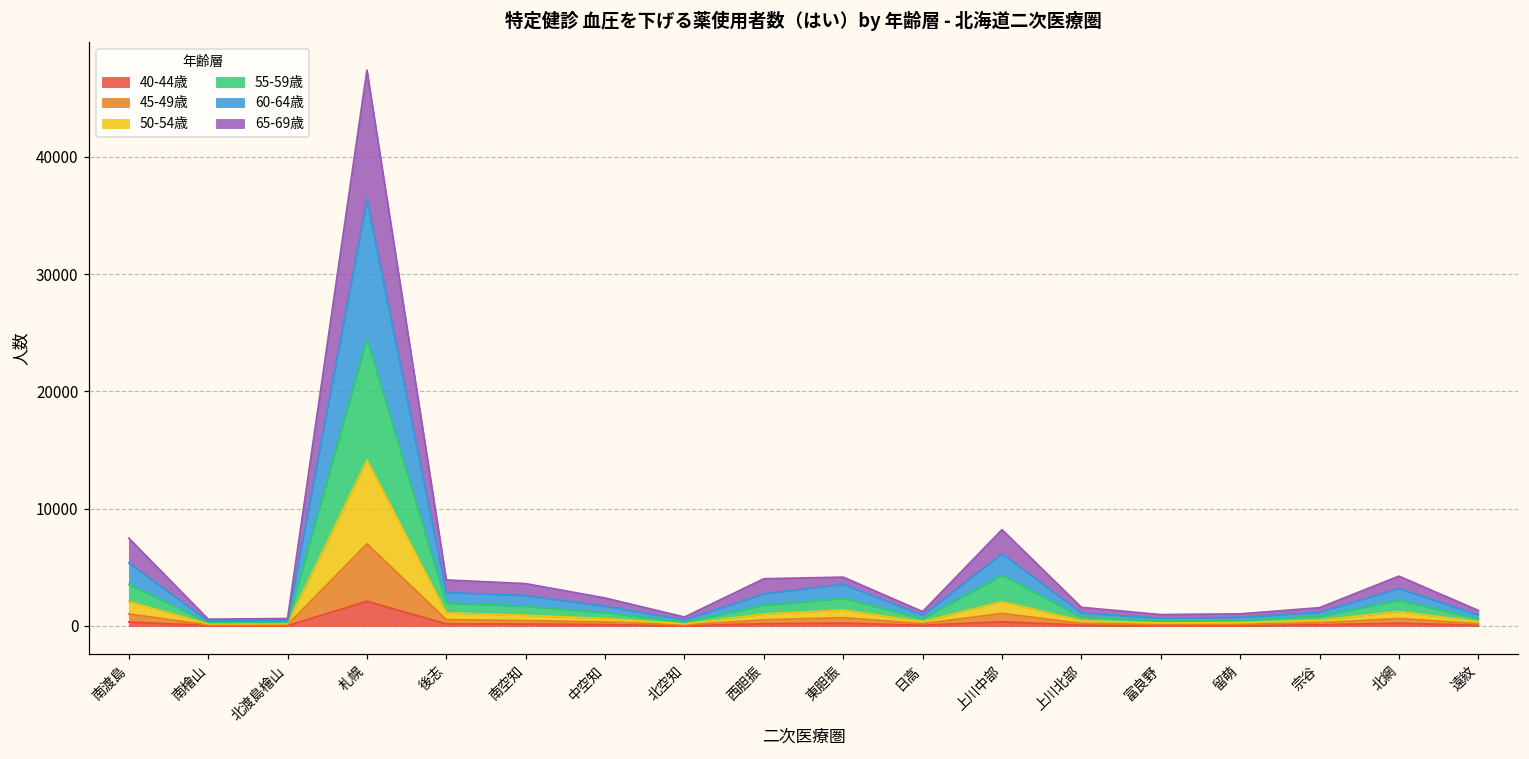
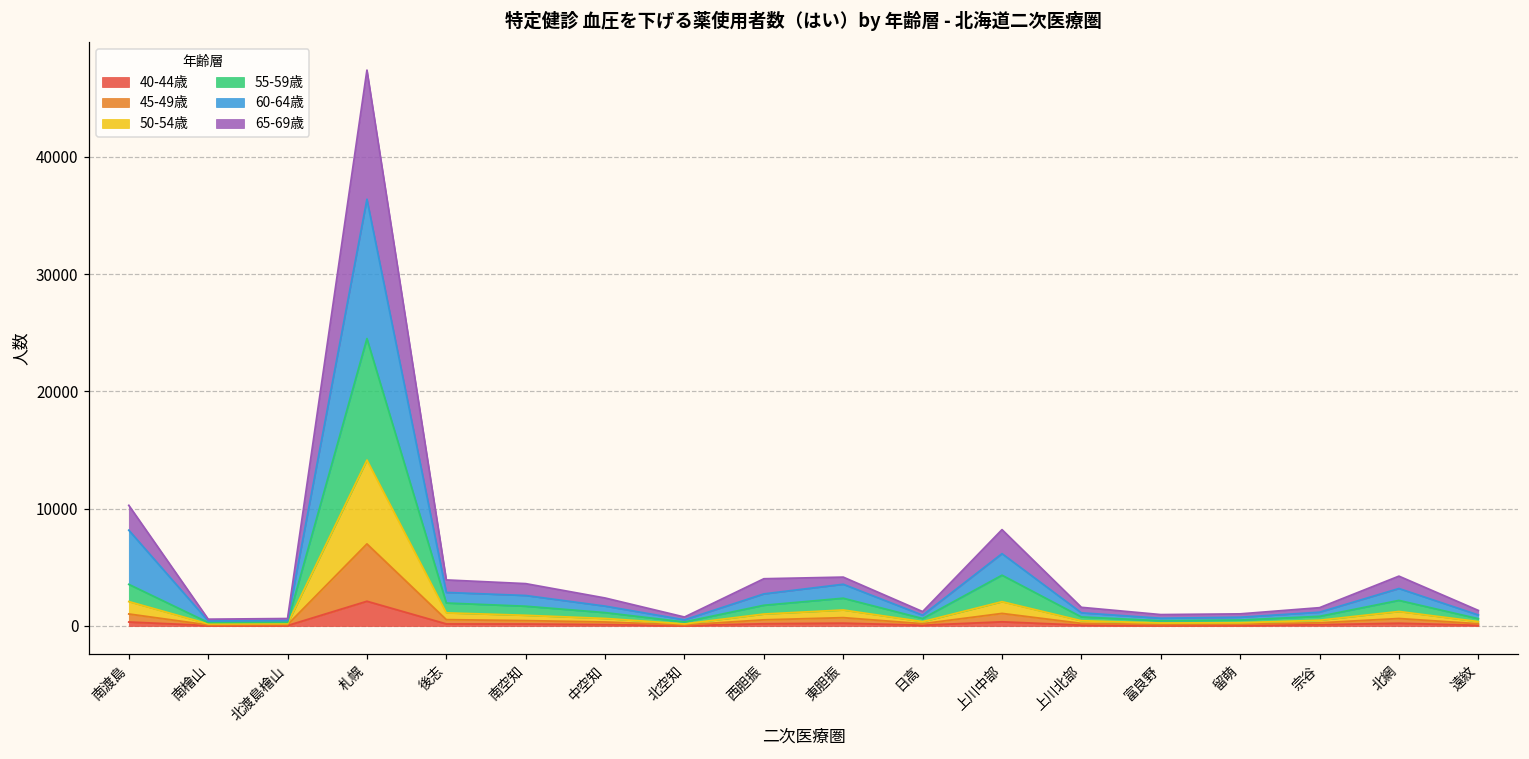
  {
    "50-54歳": {
      "南渡島": 1100,
      "札幌": 7100,
      "後志": 600,
      "南空知": 500,
      "中空知": 300,
      "西胆振": 500,
      "東胆振": 700,
      "上川中部": 1000,
      "北網": 600
    },
    "55-59歳": {
      "南渡島": 1500,
      "札幌": 10400,
      "後志": 800,
      "南空知": 800,
      "中空知": 500,
      "西胆振": 700,
      "東胆振": 1000,
      "日高": 300,
      "上川中部": 2300,
      "上川北部": 300,
      "宗谷": 300,
      "北網": 900,
      "遠紋": 200
    },
    "60-64歳": {
-     "南渡島": 1800,
+     "南渡島": 4600,
      "札幌": 11900,
      "後志": 900,
      "南空知": 900,
      "中空知": 600,
      "西胆振": 1000,
      "東胆振": 1200,
      "日高": 300,
      "上川中部": 1800,
      "上川北部": 400,
      "宗谷": 400,
      "北網": 1000,
      "遠紋": 300
    },
    "65-69歳": {
      "南渡島": 2100,
      "札幌": 11000,
      "後志": 1100,
      "南空知": 1000,
      "中空知": 700,
      "西胆振": 1300,
      "東胆振": 600,
      "日高": 300,
      "上川中部": 2000,
      "上川北部": 500,
      "富良野": 300,
      "留萌": 300,
      "宗谷": 400,
      "北網": 1100,
      "遠紋": 400
    }
  }
